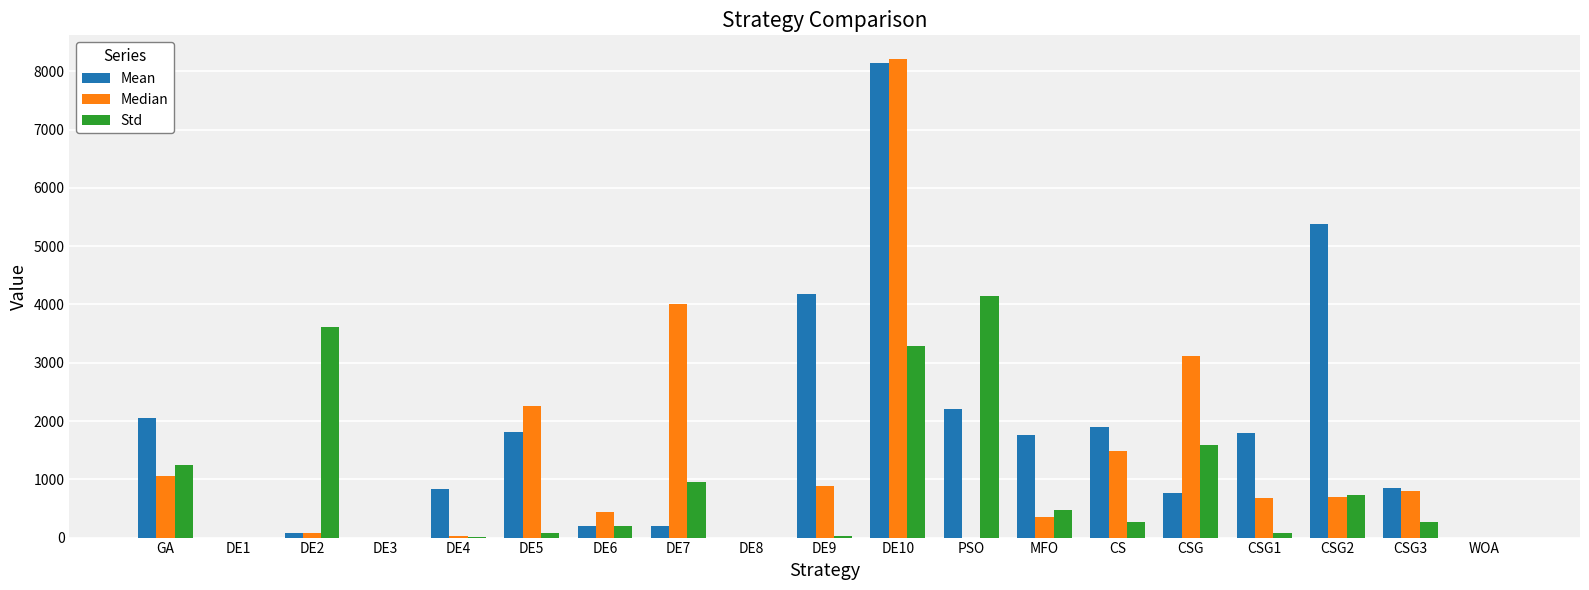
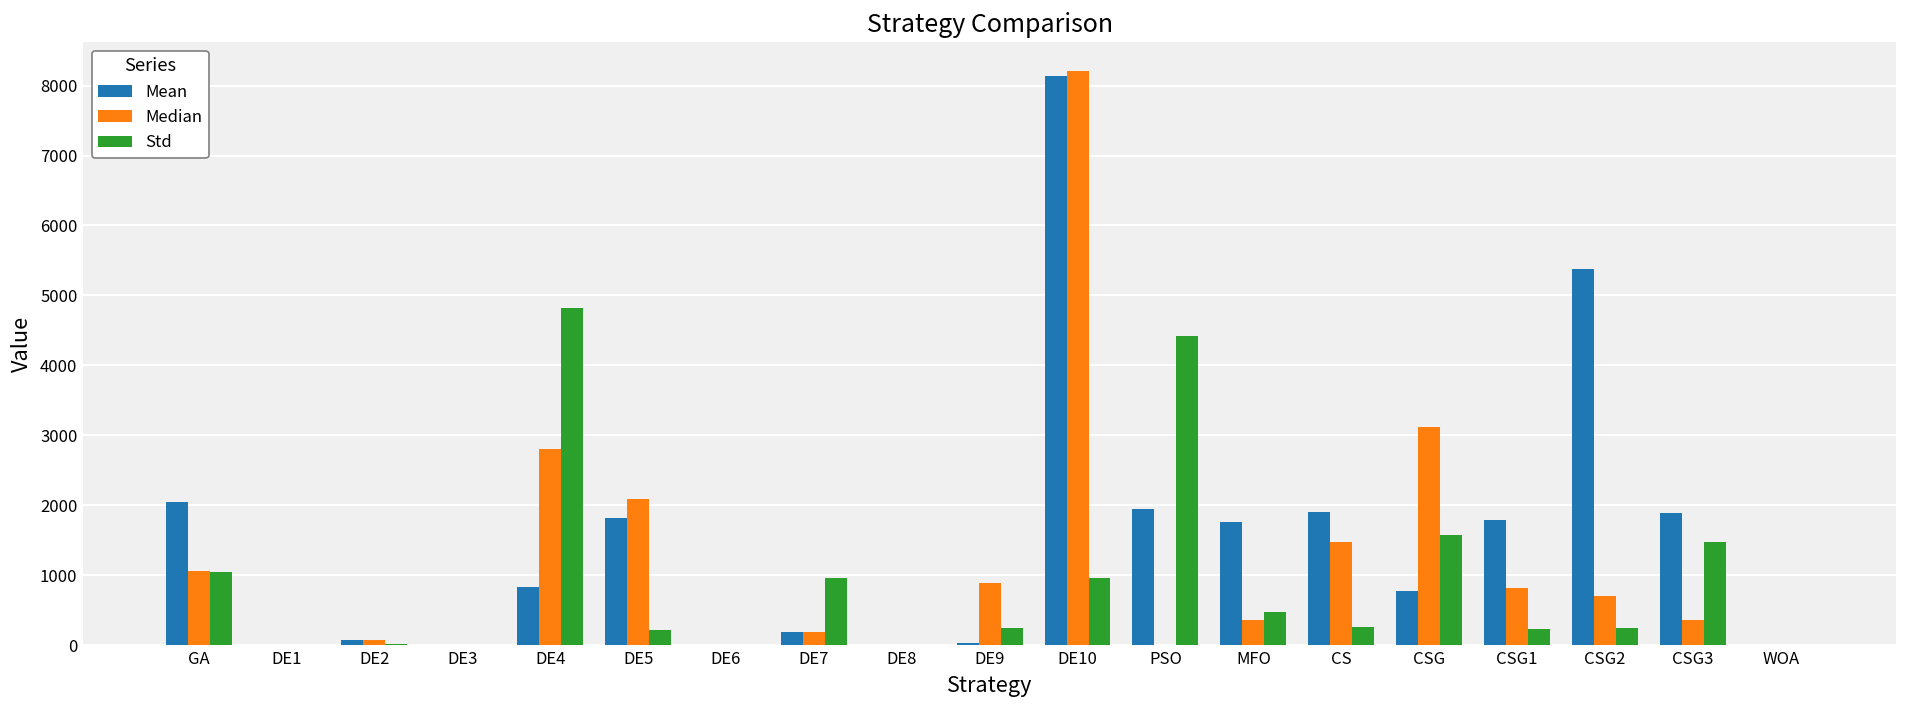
  {
    "Mean": {
      "GA": 2000,
      "DE1": 0,
      "DE2": 100,
      "DE3": 0,
      "DE4": 800,
      "DE5": 1800,
-     "DE6": 200,
+     "DE6": 0,
      "DE7": 200,
-     "DE9": 4200,
+     "DE9": 0,
      "DE10": 8100,
-     "PSO": 2200,
+     "PSO": 1900,
      "MFO": 1800,
      "CS": 1900,
      "CSG": 800,
      "CSG1": 1800,
      "CSG2": 5400,
-     "CSG3": 800,
+     "CSG3": 1900,
      "WOA": 0
    },
    "Median": {
      "GA": 1100,
      "DE1": 0,
      "DE2": 100,
      "DE3": 0,
-     "DE4": 0,
-     "DE5": 2300,
-     "DE6": 400,
-     "DE7": 4000,
+     "DE4": 2800,
+     "DE5": 2100,
+     "DE6": 0,
+     "DE7": 200,
      "DE8": 0,
      "DE9": 900,
      "DE10": 8200,
      "MFO": 400,
      "CS": 1500,
      "CSG": 3100,
-     "CSG1": 700,
+     "CSG1": 800,
      "CSG2": 700,
-     "CSG3": 800,
+     "CSG3": 400,
      "WOA": 0
    },
    "Std": {
-     "GA": 1300,
+     "GA": 1000,
      "DE1": 0,
-     "DE2": 3600,
+     "DE2": 0,
      "DE3": 0,
-     "DE4": 0,
-     "DE5": 100,
-     "DE6": 200,
+     "DE4": 4800,
+     "DE5": 200,
+     "DE6": 0,
      "DE7": 1000,
-     "DE9": 0,
-     "DE10": 3300,
-     "PSO": 4100,
+     "DE9": 200,
+     "DE10": 1000,
+     "PSO": 4400,
      "MFO": 500,
      "CS": 300,
      "CSG": 1600,
-     "CSG1": 100,
-     "CSG2": 700,
-     "CSG3": 300,
+     "CSG1": 200,
+     "CSG2": 200,
+     "CSG3": 1500,
      "WOA": 0
    }
  }
